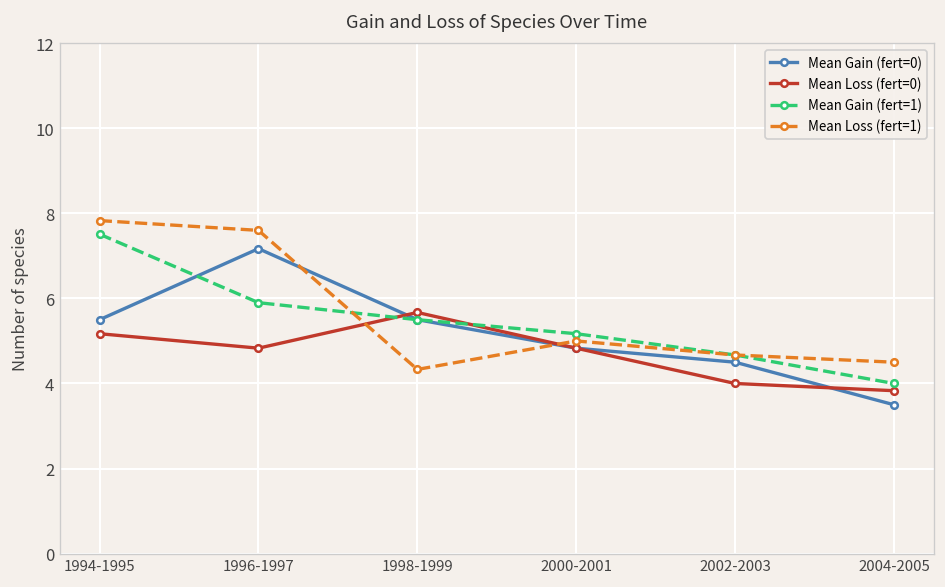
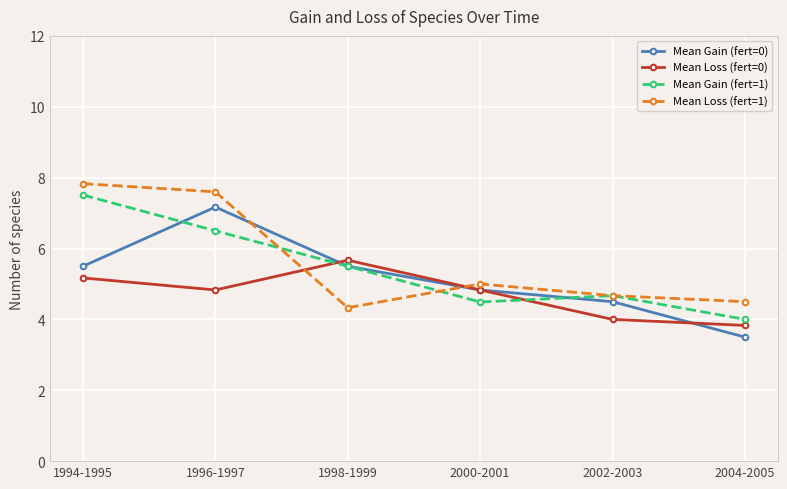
  {
    "Mean Gain (fert=0)": {
      "1994-1995": 5.5,
      "1996-1997": 7.2,
      "2002-2003": 4.5,
      "2004-2005": 3.5
    },
    "Mean Loss (fert=0)": {
      "1994-1995": 5.2,
      "1996-1997": 4.8,
      "1998-1999": 5.7,
      "2002-2003": 4.0,
      "2004-2005": 3.8
    },
    "Mean Gain (fert=1)": {
      "1994-1995": 7.5,
-     "1996-1997": 5.9,
-     "2000-2001": 5.2,
+     "1996-1997": 6.5,
+     "2000-2001": 4.5,
      "2004-2005": 4.0
    },
    "Mean Loss (fert=1)": {
      "1994-1995": 7.8,
      "1996-1997": 7.6,
      "1998-1999": 4.3,
      "2000-2001": 5.0,
      "2004-2005": 4.5
    }
  }
